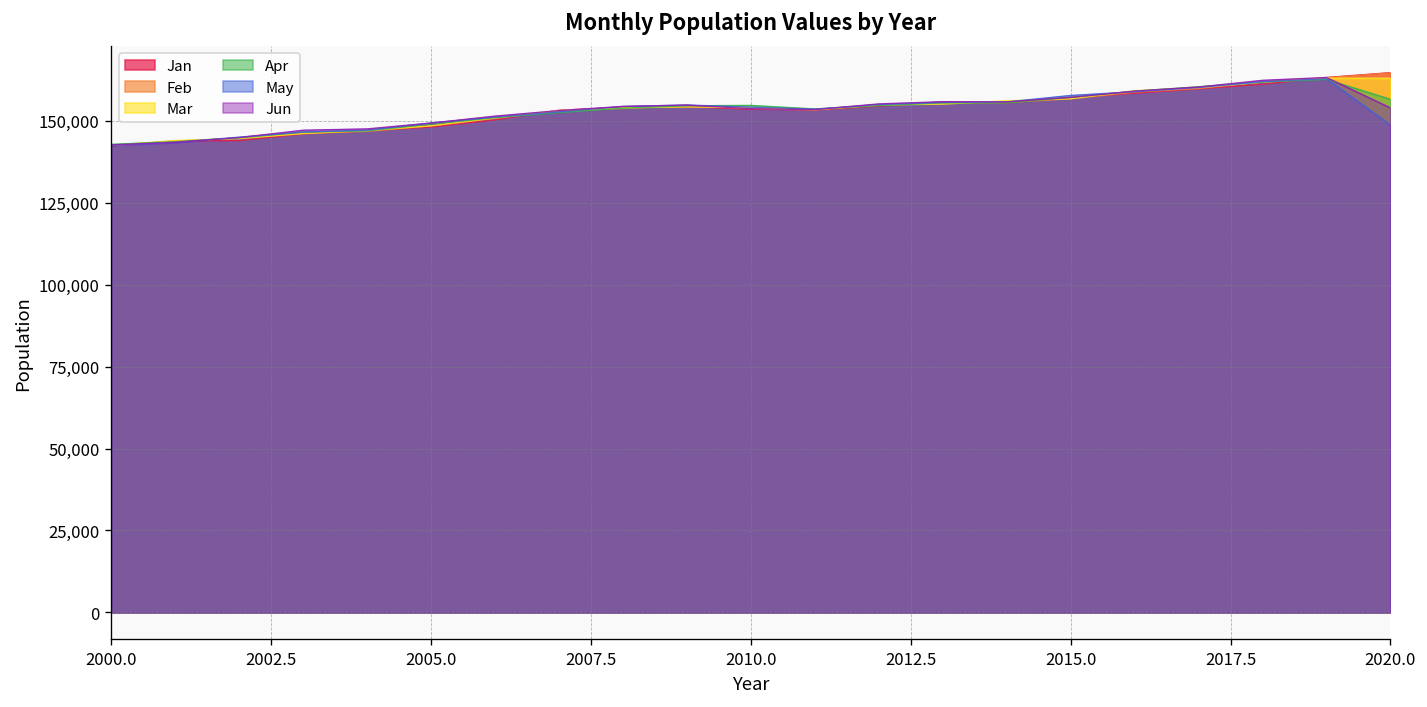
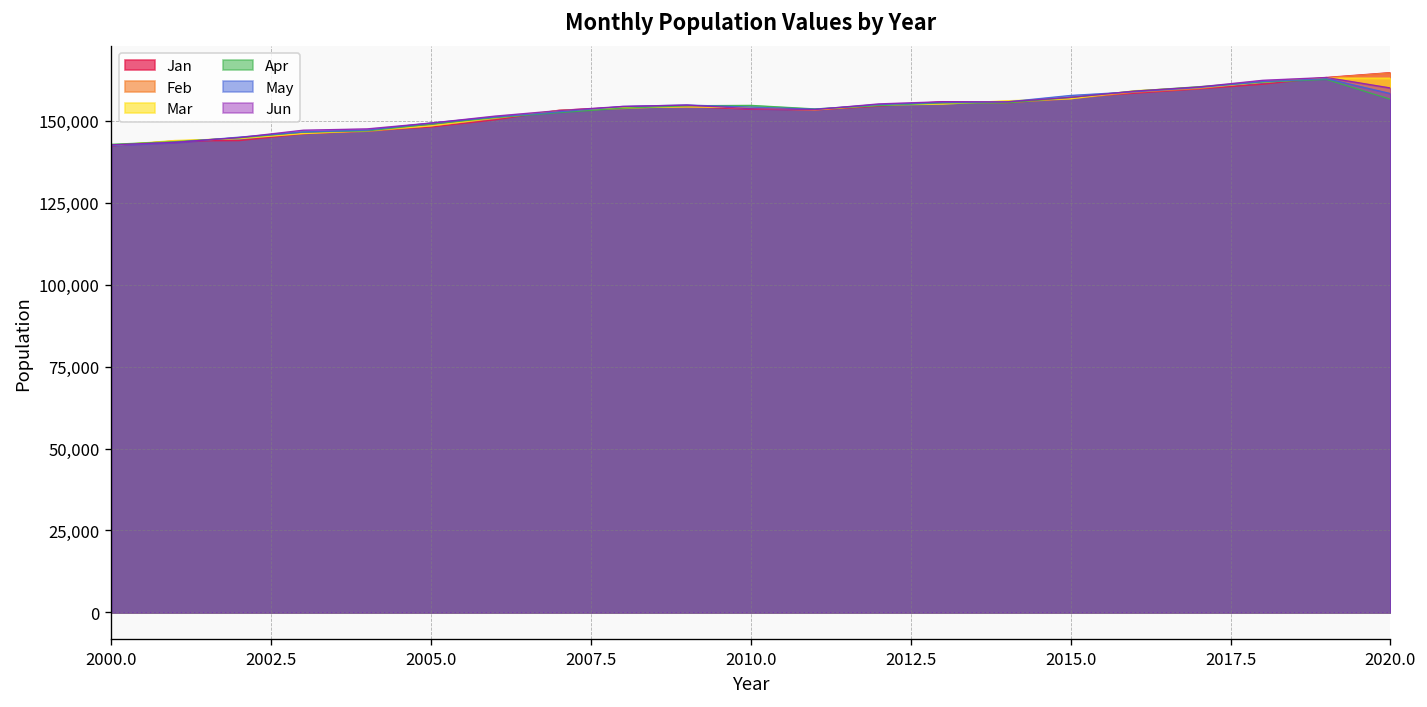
  {
    "Mar": {
      "2020.0": "163,000"
    },
    "Apr": {
      "2020.0": "156,000"
    },
    "May": {
-     "2020.0": "149,000"
+     "2020.0": "158,000"
    },
    "Jun": {
-     "2020.0": "154,000"
+     "2020.0": "160,000"
    }
  }
